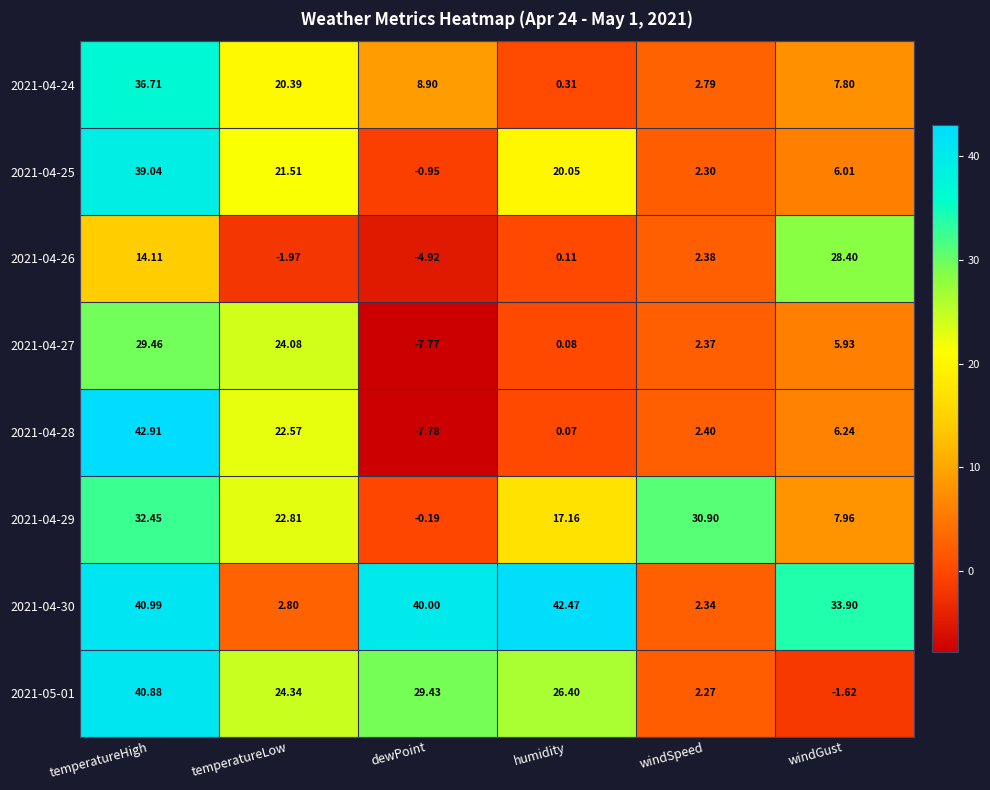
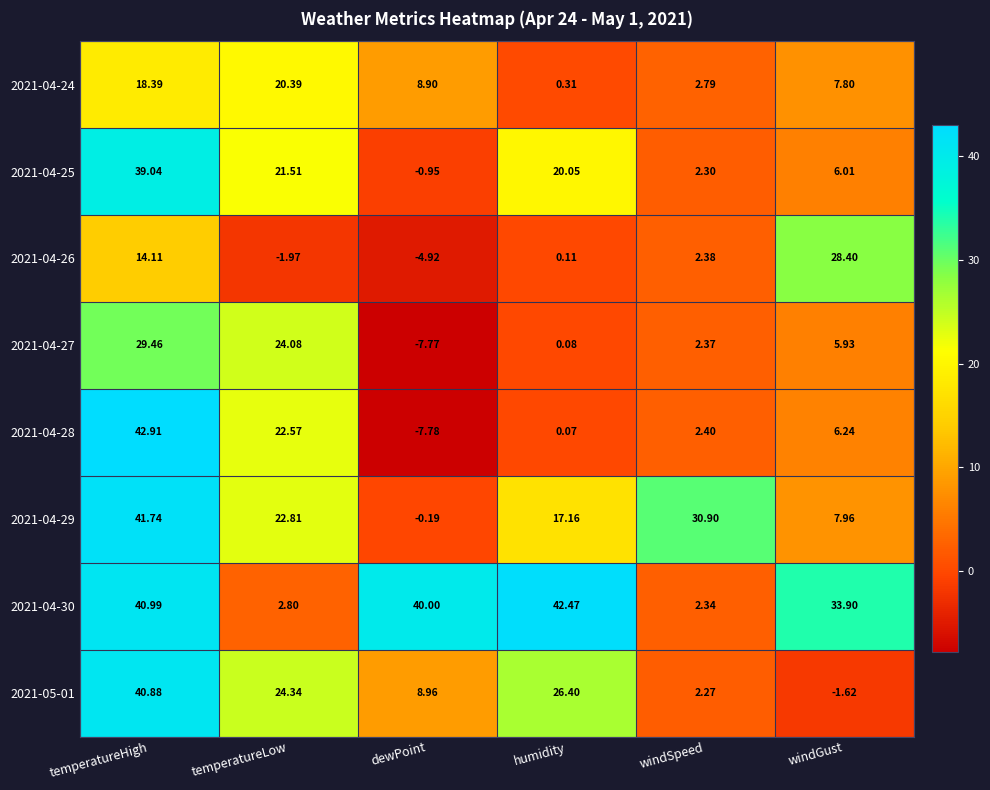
  {
    "2021-04-24": {
-     "temperatureHigh": 36.71,
+     "temperatureHigh": 18.39,
      "temperatureLow": 20.39,
      "dewPoint": 8.90,
      "humidity": 0.31,
      "windSpeed": 2.79,
      "windGust": 7.80
    },
    "2021-04-25": {
      "temperatureHigh": 39.04,
      "temperatureLow": 21.51,
      "dewPoint": -0.95,
      "humidity": 20.05,
      "windSpeed": 2.30,
      "windGust": 6.01
    },
    "2021-04-26": {
      "temperatureHigh": 14.11,
      "temperatureLow": -1.97,
      "dewPoint": -4.92,
      "humidity": 0.11,
      "windSpeed": 2.38,
      "windGust": 28.40
    },
    "2021-04-27": {
      "temperatureHigh": 29.46,
      "temperatureLow": 24.08,
      "dewPoint": -7.77,
      "humidity": 0.08,
      "windSpeed": 2.37,
      "windGust": 5.93
    },
    "2021-04-28": {
      "temperatureHigh": 42.91,
      "temperatureLow": 22.57,
      "dewPoint": -7.78,
      "humidity": 0.07,
      "windSpeed": 2.40,
      "windGust": 6.24
    },
    "2021-04-29": {
-     "temperatureHigh": 32.45,
+     "temperatureHigh": 41.74,
      "temperatureLow": 22.81,
      "dewPoint": -0.19,
      "humidity": 17.16,
      "windSpeed": 30.90,
      "windGust": 7.96
    },
    "2021-04-30": {
      "temperatureHigh": 40.99,
      "temperatureLow": 2.80,
      "dewPoint": 40.00,
      "humidity": 42.47,
      "windSpeed": 2.34,
      "windGust": 33.90
    },
    "2021-05-01": {
      "temperatureHigh": 40.88,
      "temperatureLow": 24.34,
-     "dewPoint": 29.43,
+     "dewPoint": 8.96,
      "humidity": 26.40,
      "windSpeed": 2.27,
      "windGust": -1.62
    }
  }
